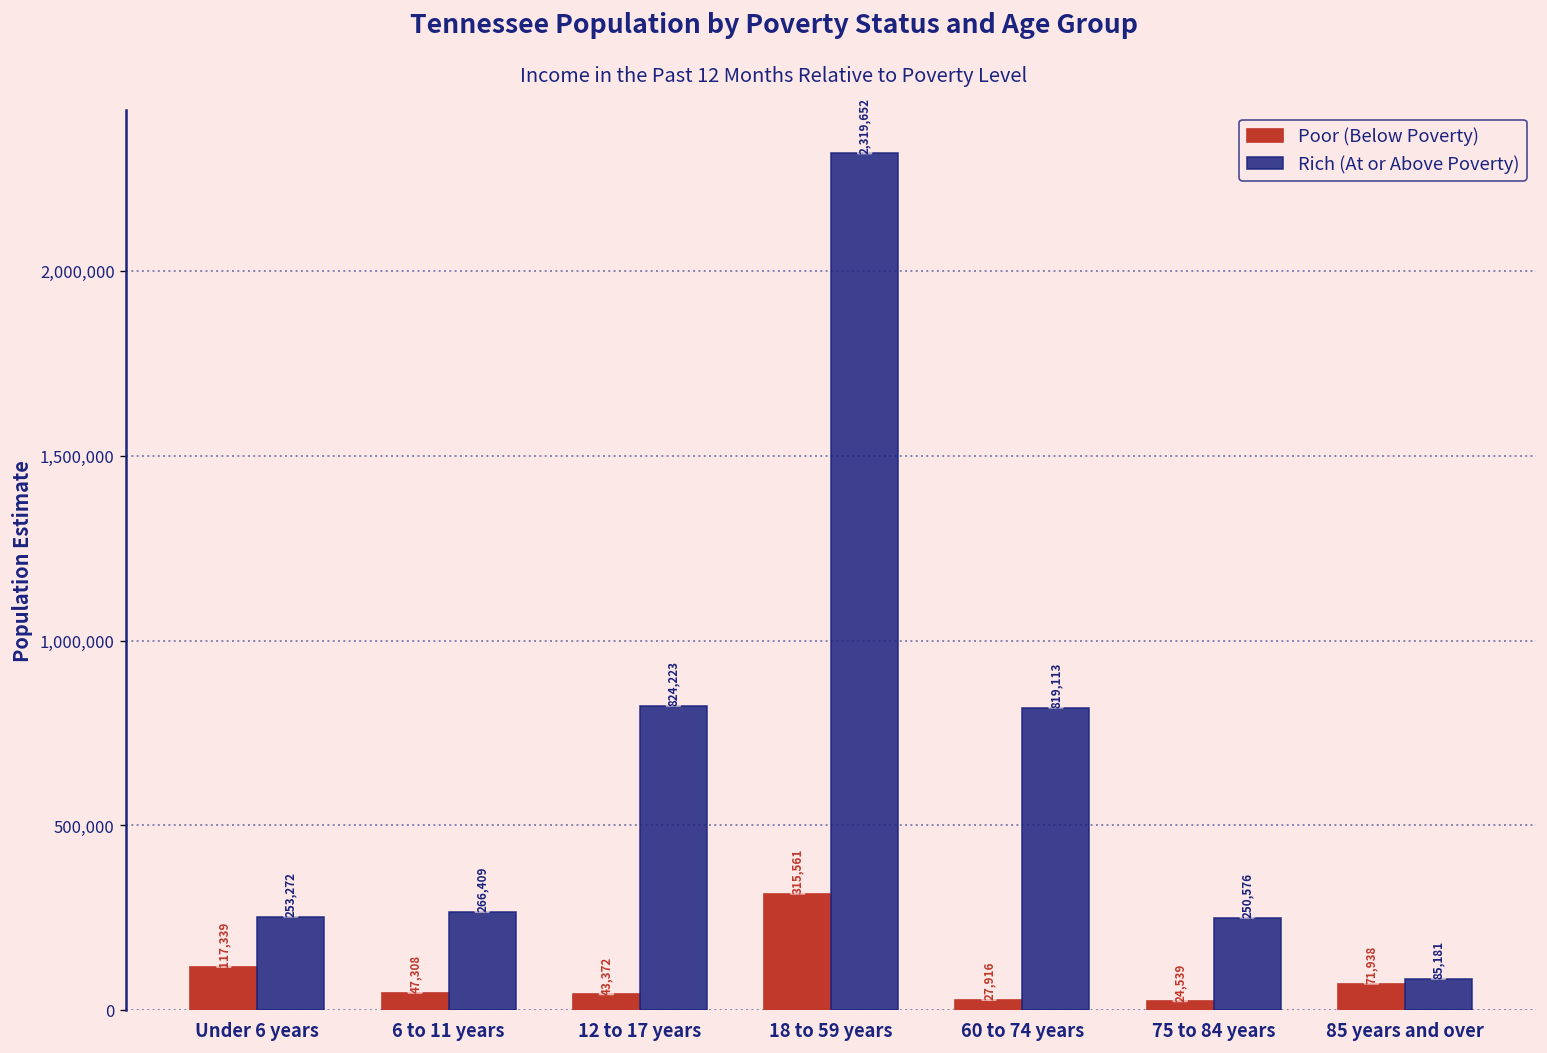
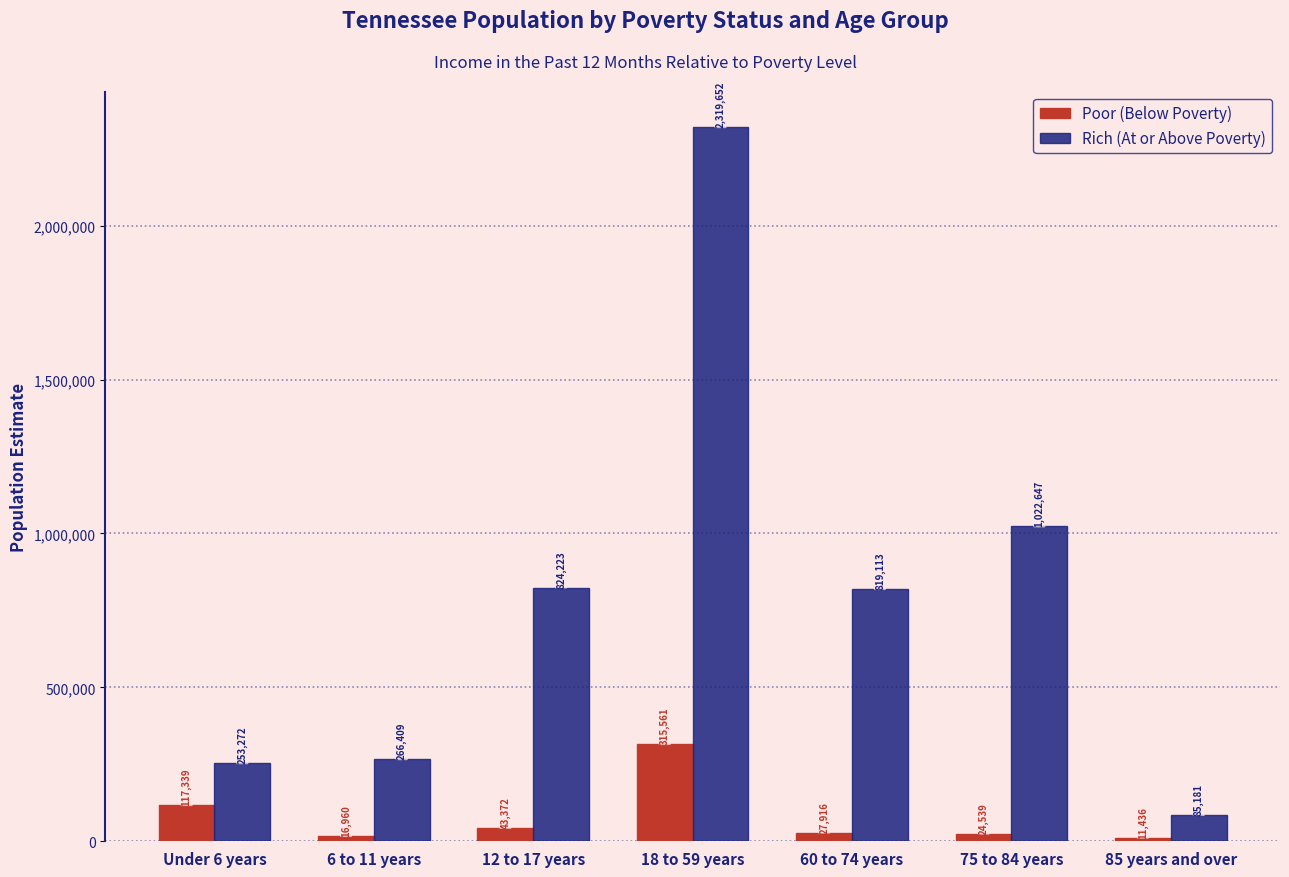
  {
    "Poor (Below Poverty)": {
-     "6 to 11 years": "47,308",
-     "85 years and over": "71,938"
+     "6 to 11 years": "16,960",
+     "85 years and over": "11,436"
    },
    "Rich (At or Above Poverty)": {
-     "75 to 84 years": "250,576"
+     "75 to 84 years": "1,022,647"
    }
  }
